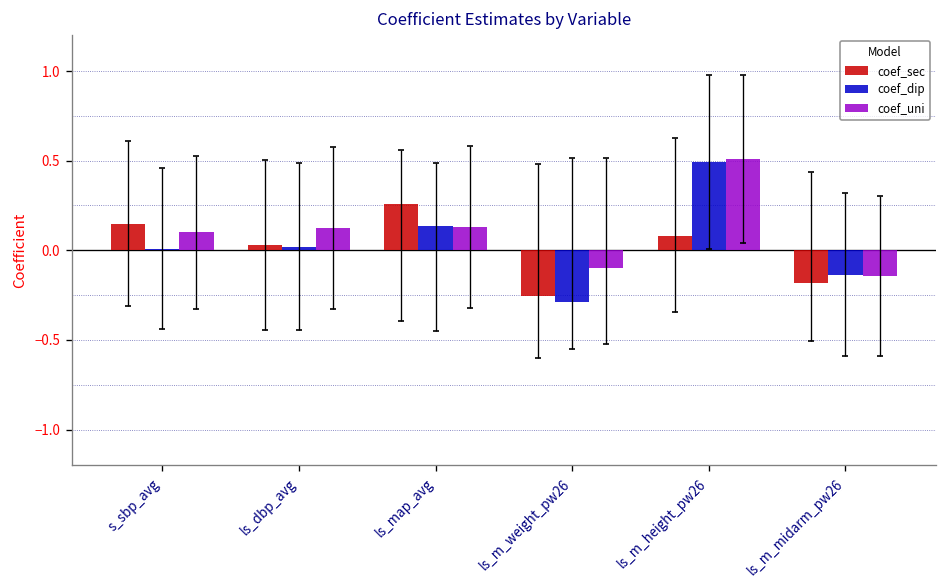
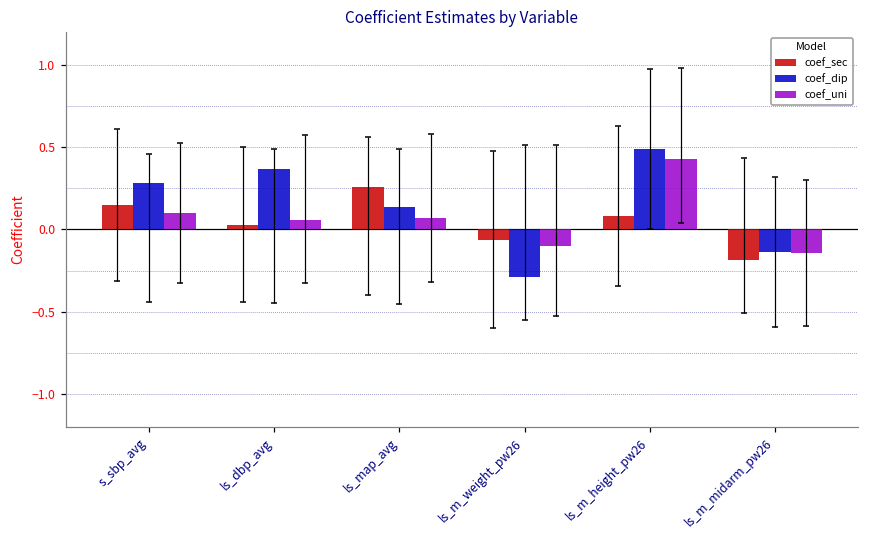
  {
    "coef_sec": {
      "s_sbp_avg": 0.15,
      "ls_dbp_avg": 0.03,
      "ls_map_avg": 0.26,
-     "ls_m_weight_pw26": -0.26,
+     "ls_m_weight_pw26": -0.06,
      "ls_m_height_pw26": 0.08,
      "ls_m_midarm_pw26": -0.18
    },
    "coef_dip": {
-     "s_sbp_avg": 0.01,
-     "ls_dbp_avg": 0.02,
+     "s_sbp_avg": 0.28,
+     "ls_dbp_avg": 0.37,
      "ls_map_avg": 0.14,
      "ls_m_weight_pw26": -0.29,
      "ls_m_height_pw26": 0.49,
      "ls_m_midarm_pw26": -0.14
    },
    "coef_uni": {
      "s_sbp_avg": 0.10,
-     "ls_dbp_avg": 0.12,
-     "ls_map_avg": 0.13,
+     "ls_dbp_avg": 0.06,
+     "ls_map_avg": 0.07,
      "ls_m_weight_pw26": -0.10,
-     "ls_m_height_pw26": 0.51,
+     "ls_m_height_pw26": 0.43,
      "ls_m_midarm_pw26": -0.14
    }
  }
